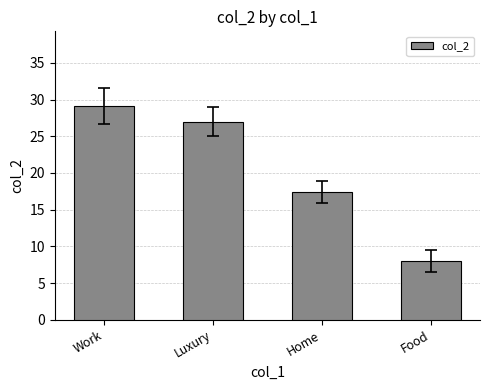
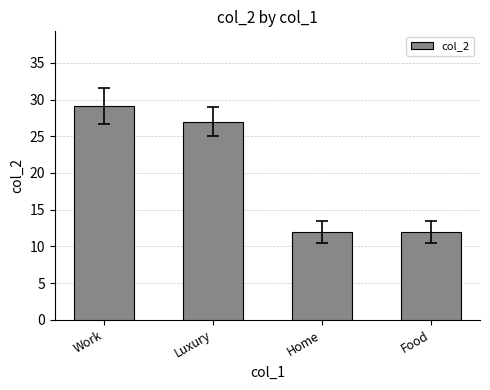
  {
    "col_2": {
      "Work": 29,
      "Luxury": 27,
-     "Home": 17,
-     "Food": 8
+     "Home": 12,
+     "Food": 12
    }
  }
